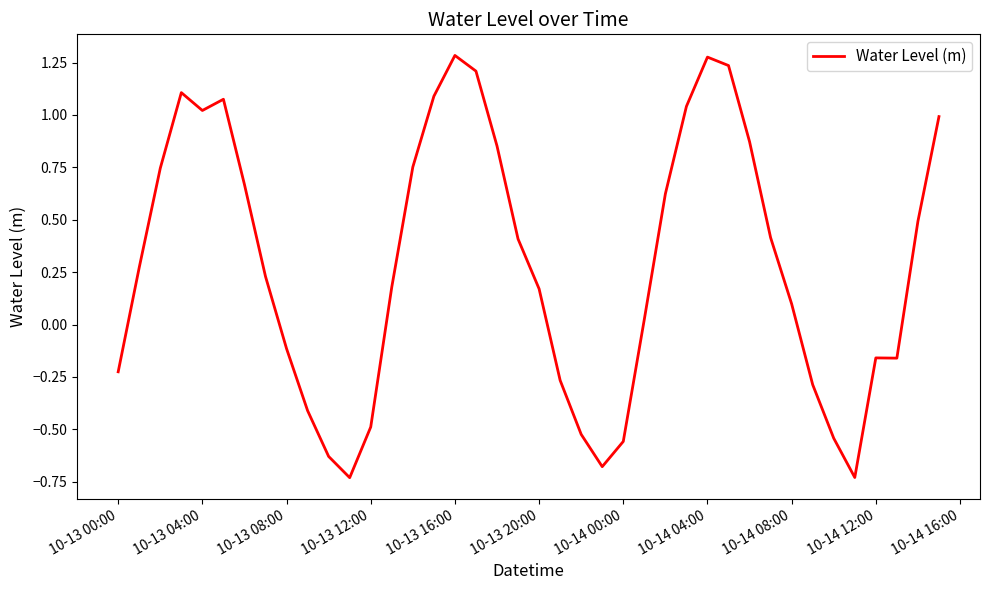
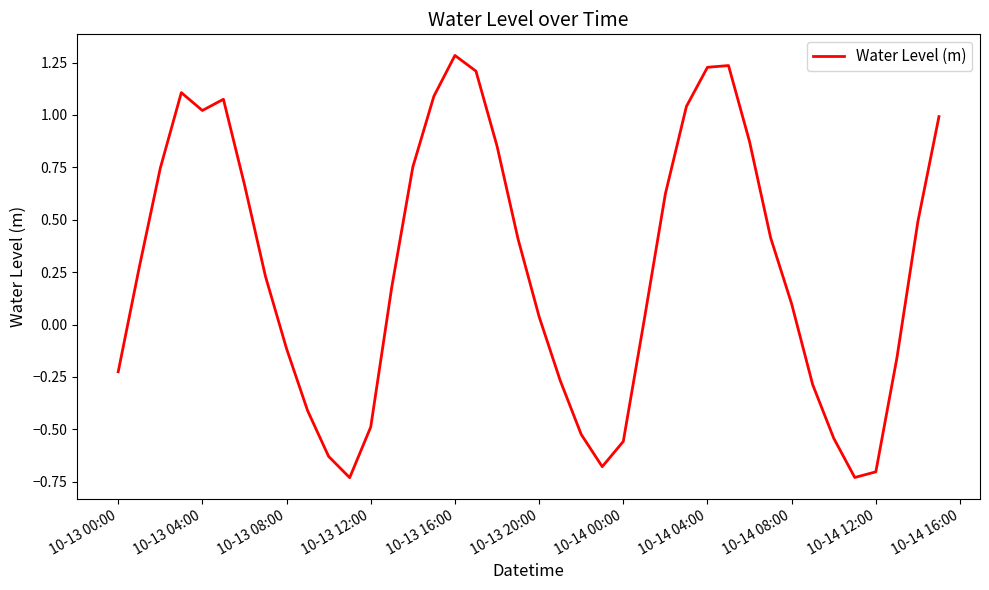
  {
    "10-13 00:00": -0.23,
    "10-13 04:00": 1.02,
    "10-13 08:00": -0.11,
    "10-13 12:00": -0.49,
    "10-13 16:00": 1.28,
-   "10-13 20:00": 0.17,
+   "10-13 20:00": 0.04,
    "10-14 00:00": -0.56,
-   "10-14 04:00": 1.28,
+   "10-14 04:00": 1.23,
    "10-14 08:00": 0.10,
-   "10-14 12:00": -0.16
+   "10-14 12:00": -0.70
  }
